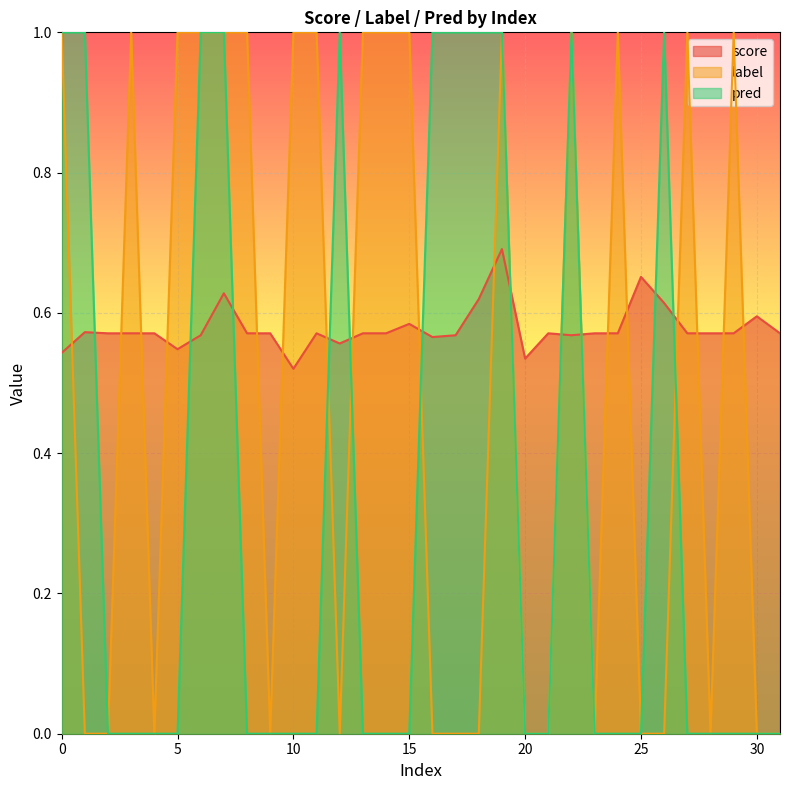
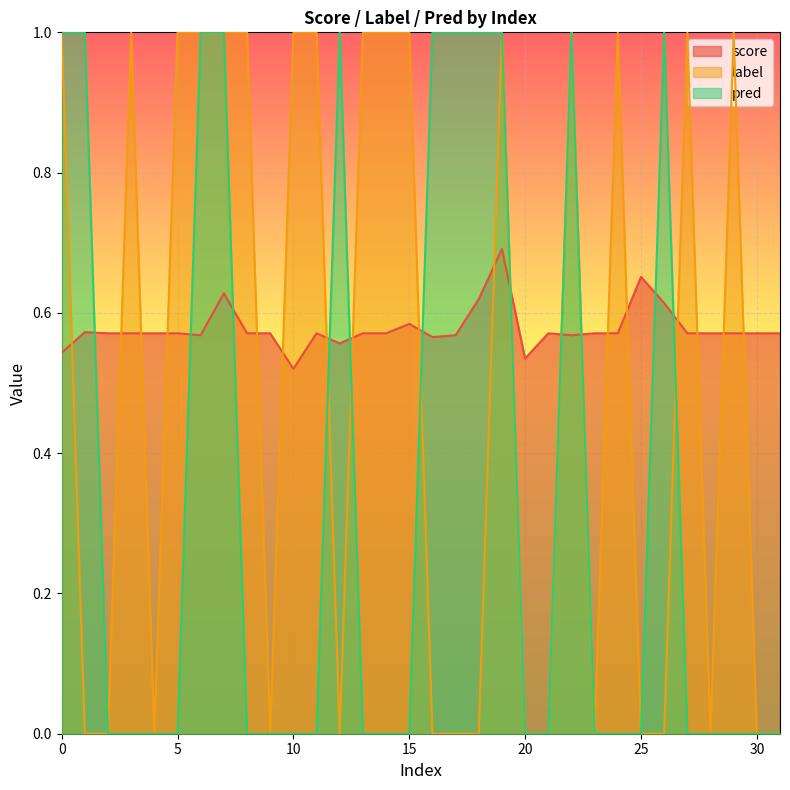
  {
    "score": {
      "0": 0.54,
-     "5": 0.55,
+     "5": 0.57,
      "10": 0.52,
      "15": 0.58,
      "20": 0.53,
      "25": 0.65,
-     "30": 0.60
+     "30": 0.57
    },
    "label": {
      "5": 1.00,
      "10": 1.00,
      "15": 1.00
    },
    "pred": {
      "5": 0.00,
      "10": 0.00,
      "15": 0.00
    }
  }
